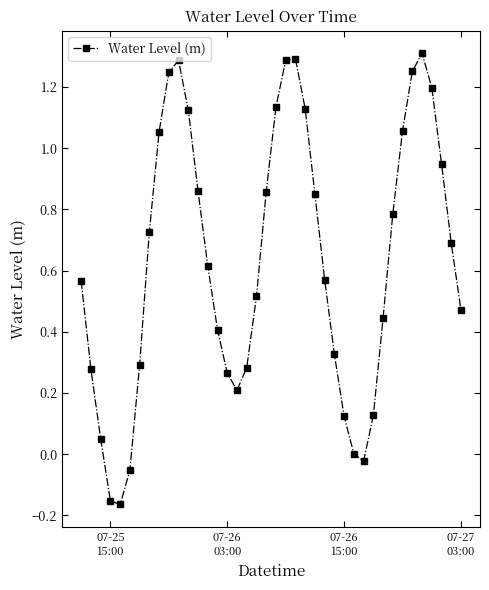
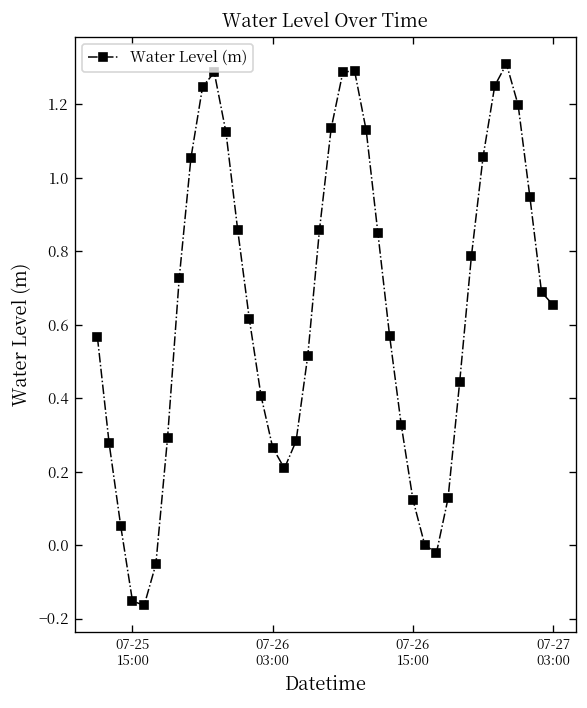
  {
    "07-25 15:00": -0.15,
    "07-26 03:00": 0.27,
    "07-26 15:00": 0.12,
-   "07-27 03:00": 0.47
+   "07-27 03:00": 0.65
  }
